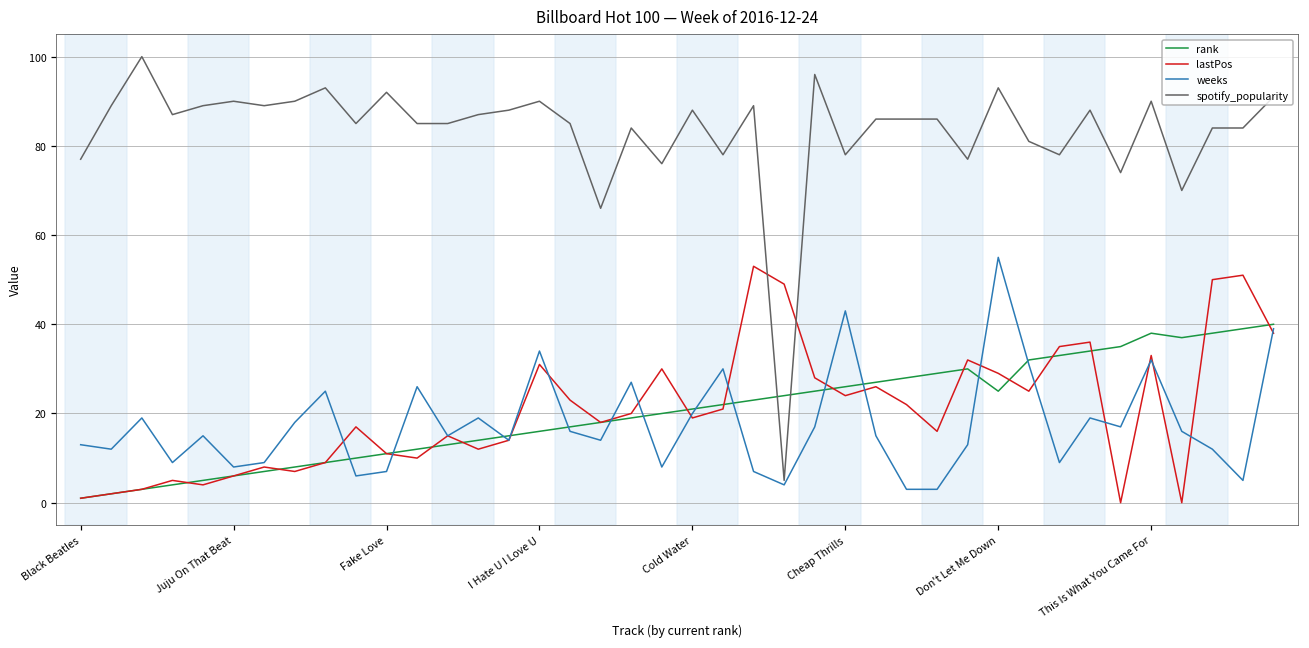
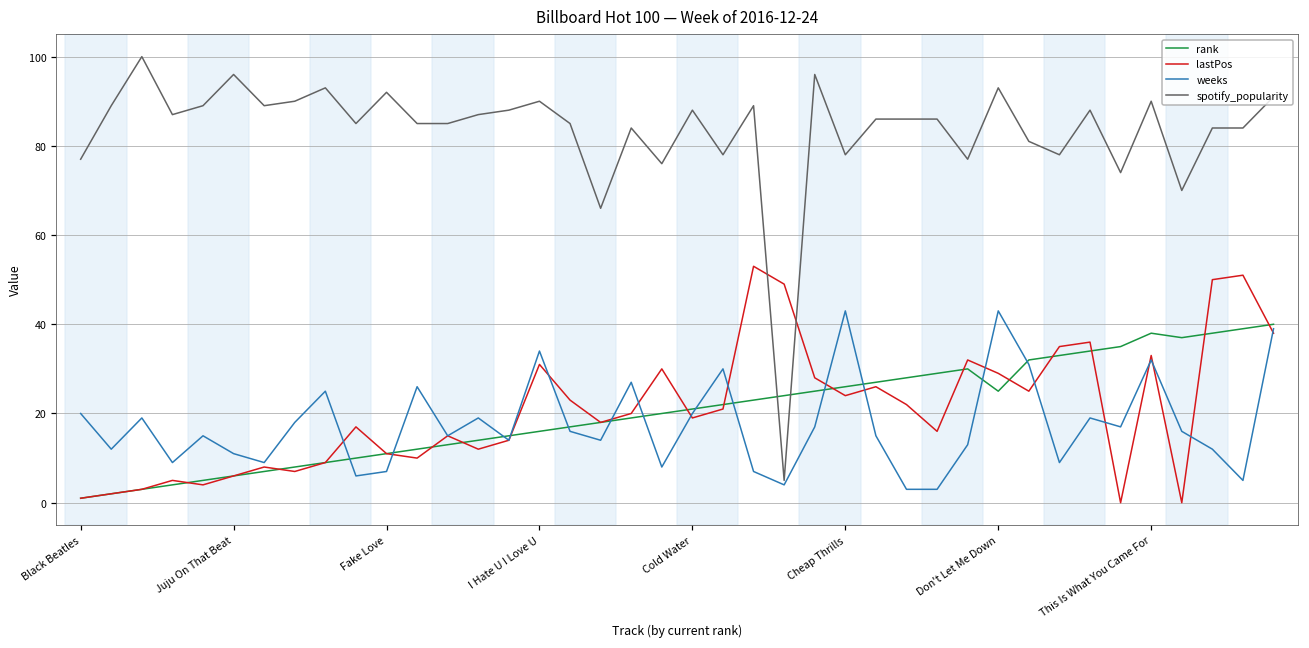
  {
    "rank": {
      "I Hate U I Love U": 16,
      "Cold Water": 21,
      "Cheap Thrills": 26,
      "Don't Let Me Down": 25,
      "This Is What You Came For": 38
    },
    "lastPos": {
      "I Hate U I Love U": 31,
      "Cold Water": 19,
      "Cheap Thrills": 24,
      "Don't Let Me Down": 29,
      "This Is What You Came For": 33
    },
    "weeks": {
-     "Black Beatles": 13,
-     "Juju On That Beat": 8,
+     "Black Beatles": 20,
+     "Juju On That Beat": 11,
      "Fake Love": 7,
      "I Hate U I Love U": 34,
      "Cold Water": 20,
      "Cheap Thrills": 43,
-     "Don't Let Me Down": 55,
+     "Don't Let Me Down": 43,
      "This Is What You Came For": 32
    },
    "spotify_popularity": {
      "Black Beatles": 77,
-     "Juju On That Beat": 90,
+     "Juju On That Beat": 96,
      "Fake Love": 92,
      "I Hate U I Love U": 90,
      "Cold Water": 88,
      "Cheap Thrills": 78,
      "Don't Let Me Down": 93,
      "This Is What You Came For": 90
    }
  }
